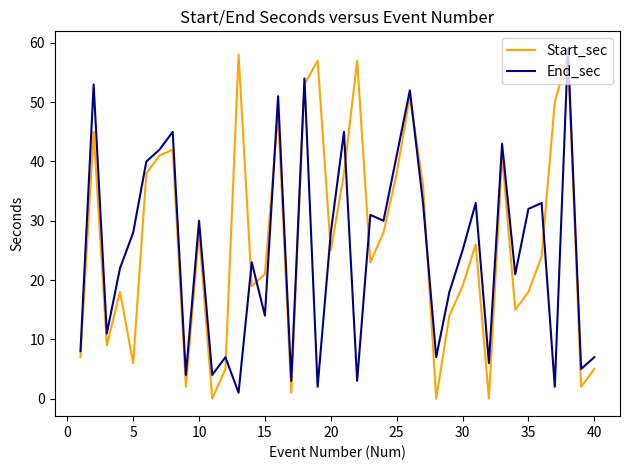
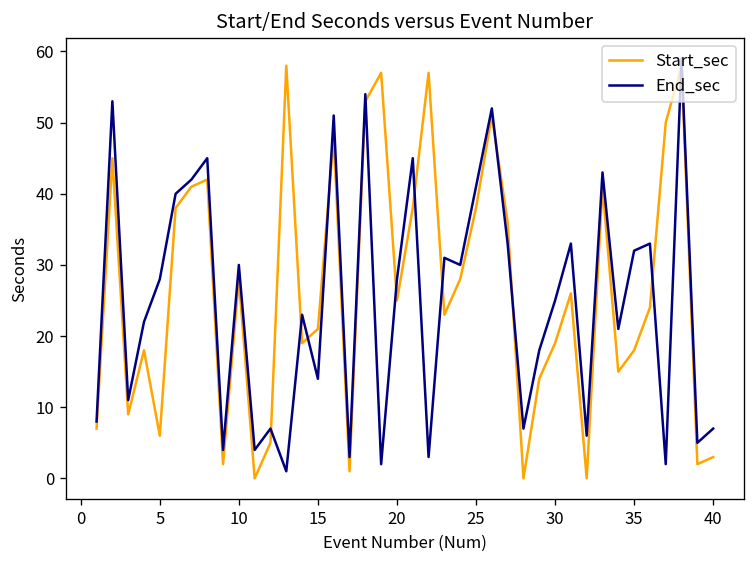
  {
    "Start_sec": {
      "5": 6,
      "10": 28,
      "15": 21,
      "20": 25,
      "25": 38,
      "30": 19,
      "35": 18,
-     "40": 5
+     "40": 3
    },
    "End_sec": {
      "5": 28,
      "10": 30,
      "15": 14,
      "20": 28,
      "25": 41,
      "30": 25,
      "35": 32,
      "40": 7
    }
  }
